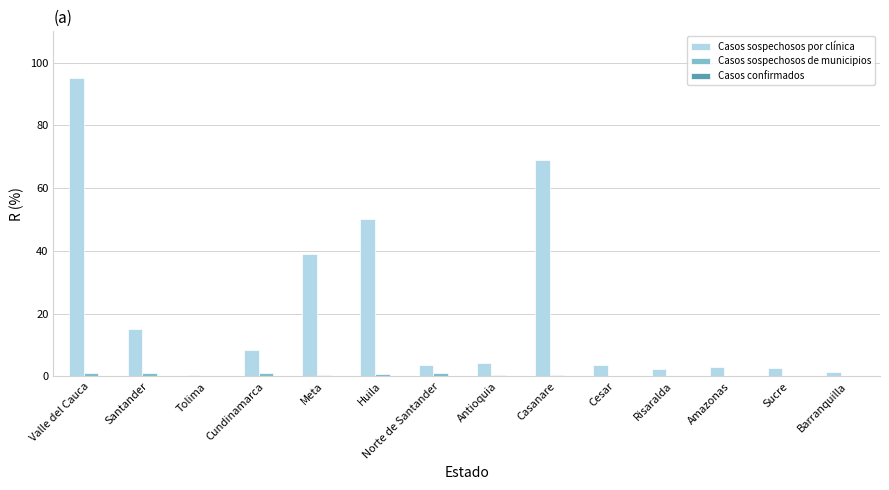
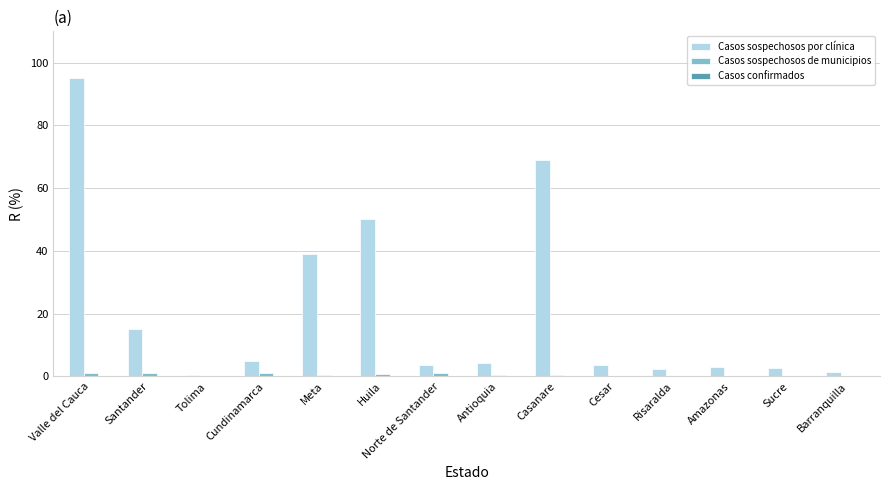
  {
    "Casos sospechosos por clínica": {
      "Valle del Cauca": 95,
      "Santander": 15,
-     "Cundinamarca": 9,
+     "Cundinamarca": 5,
      "Meta": 39,
      "Huila": 50,
      "Norte de Santander": 4,
      "Antioquia": 4,
      "Casanare": 69,
      "Cesar": 4,
      "Risaralda": 3,
      "Amazonas": 3,
      "Sucre": 3,
      "Barranquilla": 1
    }
  }
